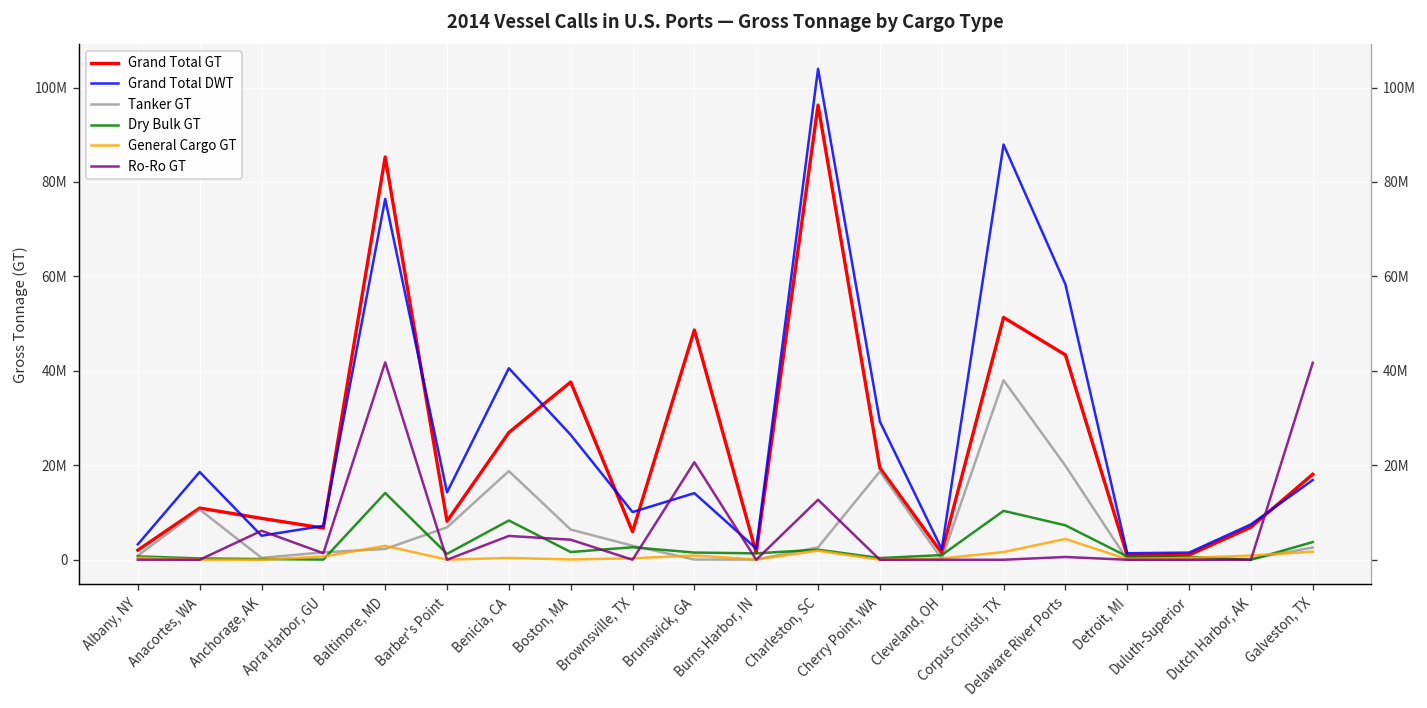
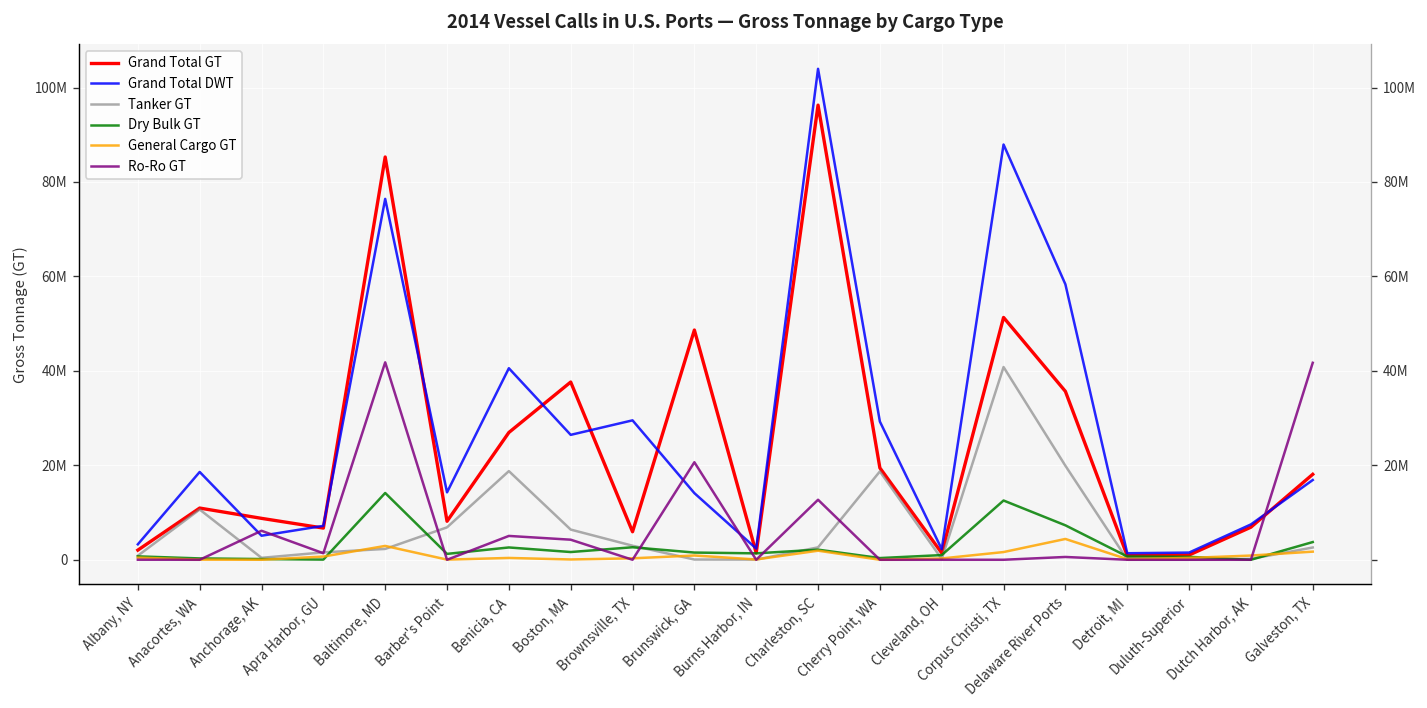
  {
    "Grand Total GT": {
      "Albany, NY": 2000000,
      "Anchorage, AK": 9000000,
      "Baltimore, MD": 85000000,
      "Barber's Point": 8000000,
      "Benicia, CA": 27000000,
      "Boston, MA": 38000000,
      "Brownsville, TX": 6000000,
      "Brunswick, GA": 49000000,
      "Charleston, SC": 96000000,
      "Cherry Point, WA": 19000000,
      "Corpus Christi, TX": 51000000,
-     "Delaware River Ports": 43000000,
+     "Delaware River Ports": 36000000,
      "Galveston, TX": 18000000
    },
    "Grand Total DWT": {
      "Albany, NY": 3000000,
      "Anacortes, WA": 19000000,
      "Anchorage, AK": 5000000,
      "Baltimore, MD": 76000000,
      "Barber's Point": 14000000,
      "Benicia, CA": 41000000,
      "Boston, MA": 26000000,
-     "Brownsville, TX": 10000000,
+     "Brownsville, TX": 30000000,
      "Brunswick, GA": 14000000,
      "Burns Harbor, IN": 2000000,
      "Charleston, SC": 104000000,
      "Cherry Point, WA": 29000000,
      "Cleveland, OH": 2000000,
      "Corpus Christi, TX": 88000000,
      "Delaware River Ports": 58000000,
      "Galveston, TX": 17000000
    },
    "Tanker GT": {
      "Barber's Point": 7000000,
      "Benicia, CA": 19000000,
      "Boston, MA": 6000000,
      "Brunswick, GA": 0,
      "Cherry Point, WA": 19000000,
-     "Corpus Christi, TX": 38000000,
+     "Corpus Christi, TX": 41000000,
      "Delaware River Ports": 20000000,
      "Galveston, TX": 3000000
    },
    "Dry Bulk GT": {
      "Baltimore, MD": 14000000,
      "Barber's Point": 1000000,
-     "Benicia, CA": 8000000,
+     "Benicia, CA": 3000000,
      "Boston, MA": 2000000,
-     "Corpus Christi, TX": 10000000,
+     "Corpus Christi, TX": 13000000,
      "Delaware River Ports": 7000000,
      "Galveston, TX": 4000000
    },
    "General Cargo GT": {
      "Benicia, CA": 0,
      "Boston, MA": 0,
      "Corpus Christi, TX": 2000000,
      "Delaware River Ports": 4000000,
      "Dutch Harbor, AK": 1000000,
      "Galveston, TX": 2000000
    },
    "Ro-Ro GT": {
      "Anchorage, AK": 6000000,
      "Baltimore, MD": 42000000,
      "Benicia, CA": 5000000,
      "Boston, MA": 4000000,
      "Brunswick, GA": 21000000,
      "Charleston, SC": 13000000,
      "Corpus Christi, TX": 0,
      "Delaware River Ports": 1000000,
      "Galveston, TX": 42000000
    }
  }
